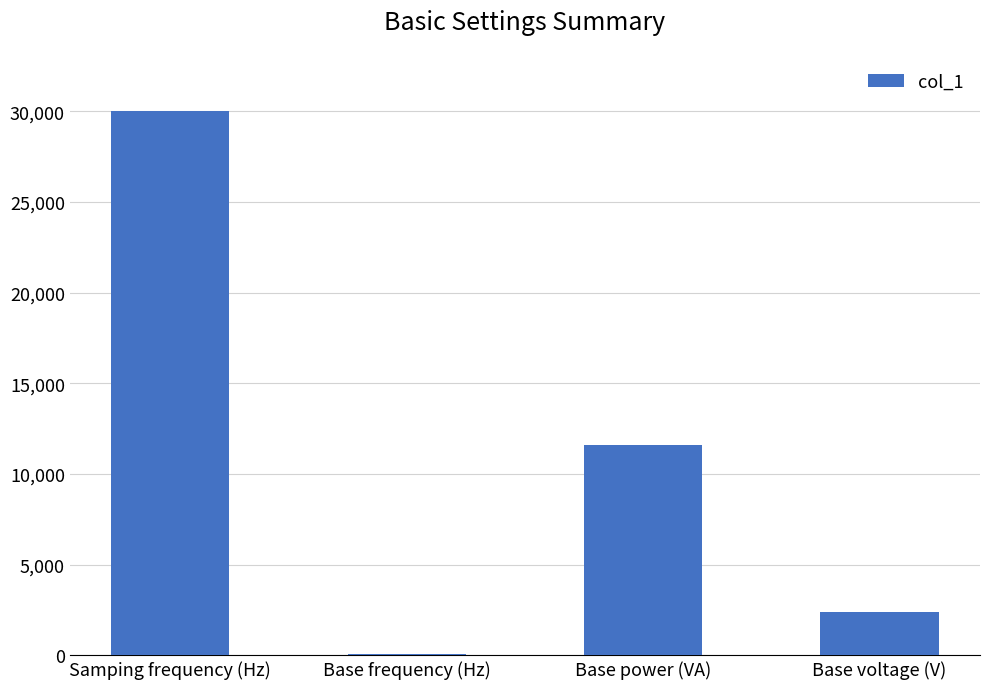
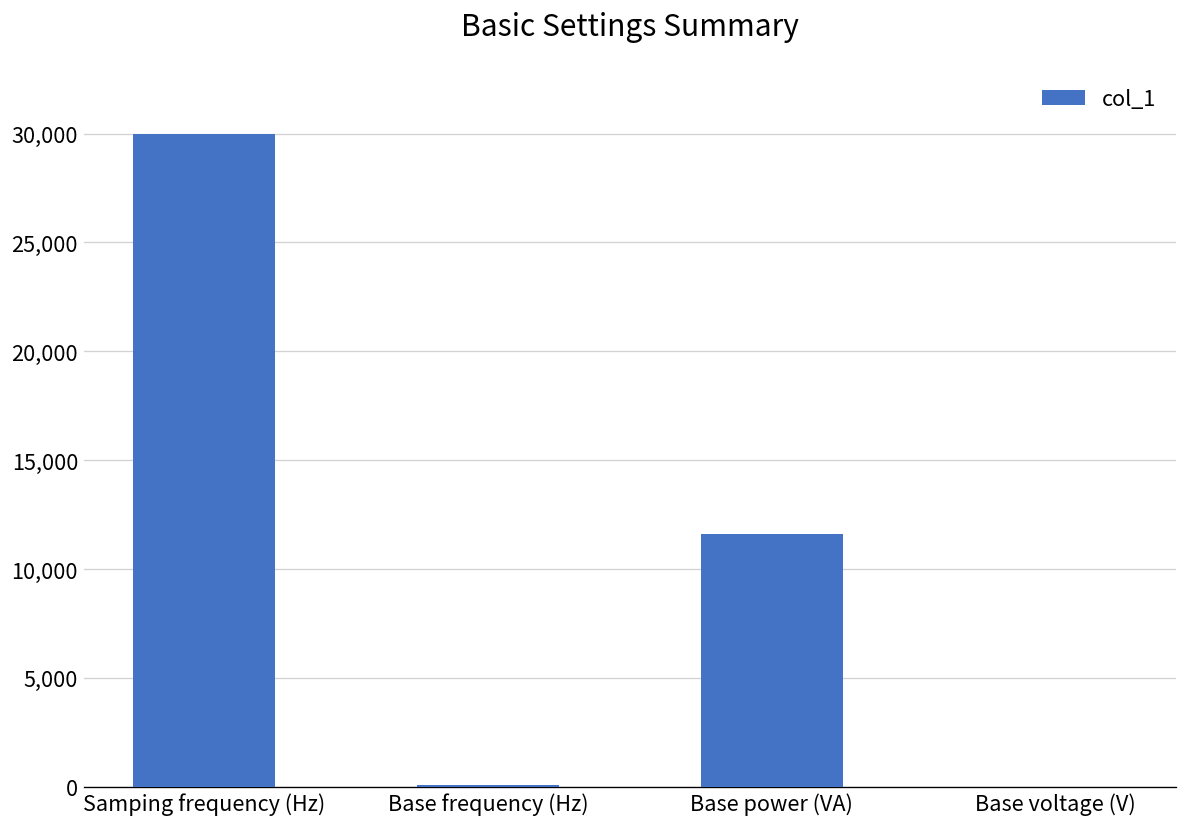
  {
    "Samping frequency (Hz)": "30,000",
    "Base power (VA)": "11,600",
-   "Base voltage (V)": "2,400"
+   "Base voltage (V)": "0"
  }
